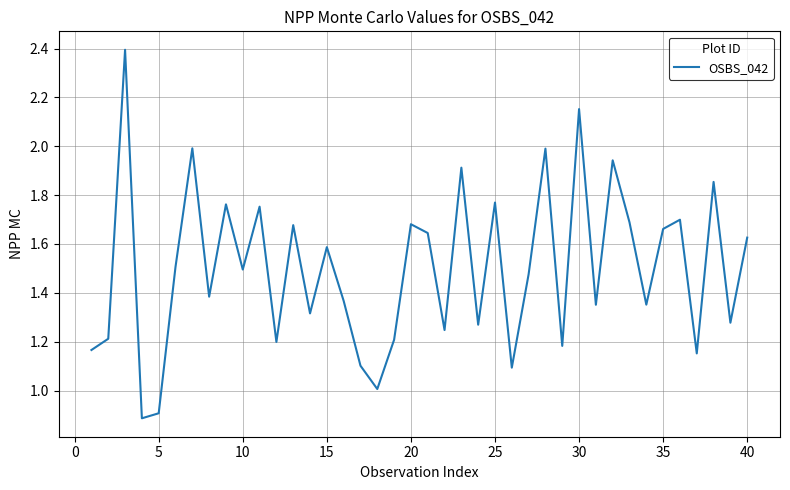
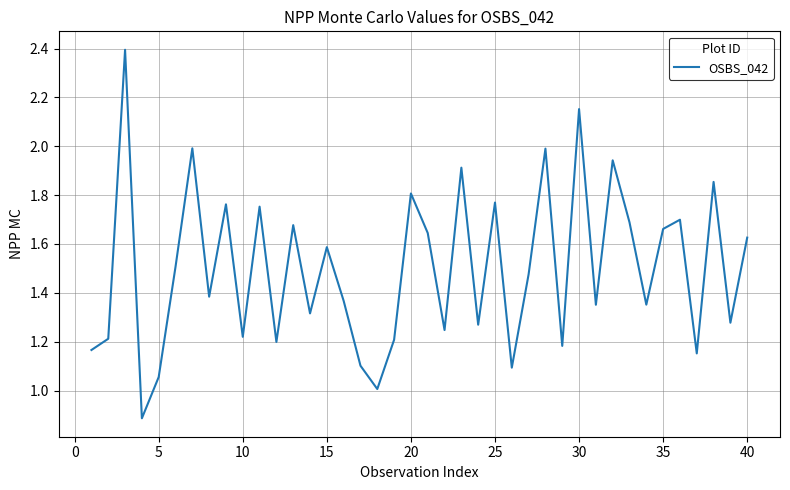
  {
-   "5": 0.91,
-   "10": 1.50,
+   "5": 1.06,
+   "10": 1.22,
    "15": 1.59,
-   "20": 1.68,
+   "20": 1.81,
    "25": 1.77,
    "30": 2.15,
    "35": 1.66,
    "40": 1.63
  }
